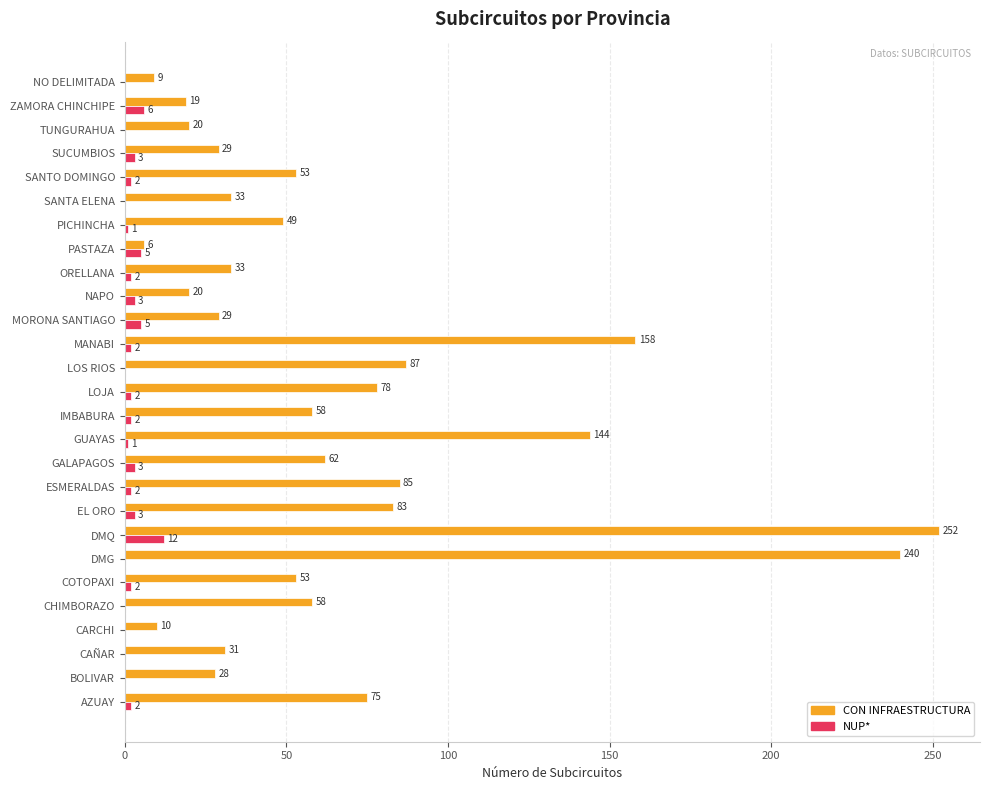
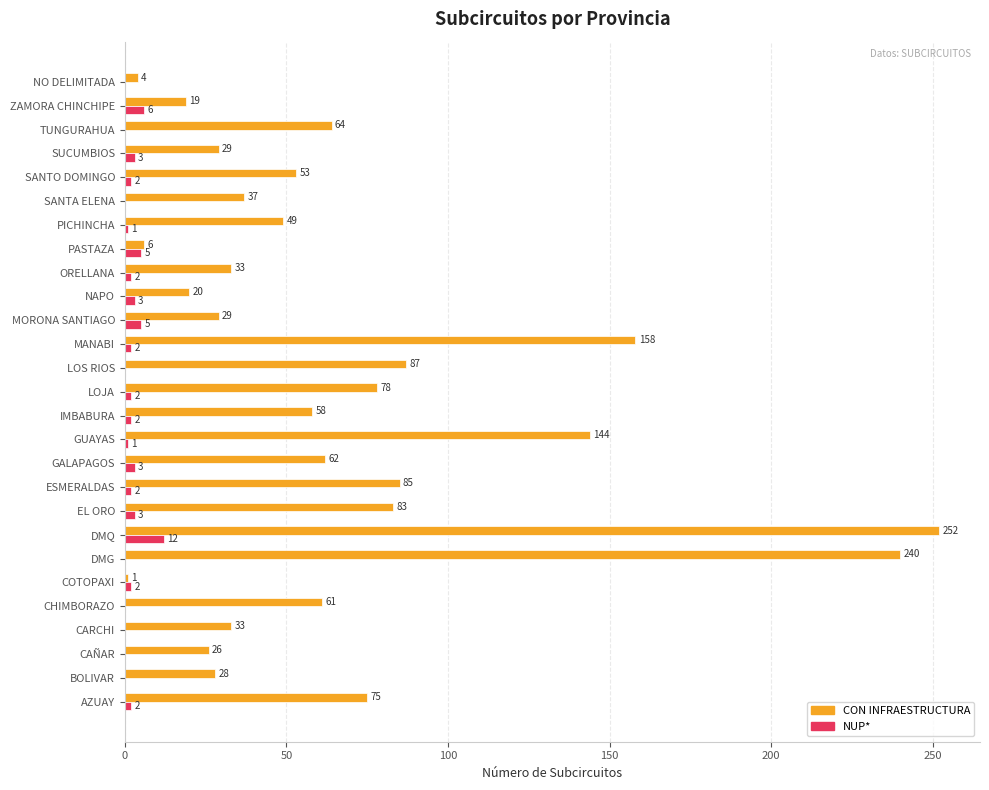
  {
    "CON INFRAESTRUCTURA": {
-     "NO DELIMITADA": 9,
+     "NO DELIMITADA": 4,
      "ZAMORA CHINCHIPE": 19,
-     "TUNGURAHUA": 20,
+     "TUNGURAHUA": 64,
      "SUCUMBIOS": 29,
      "SANTO DOMINGO": 53,
-     "SANTA ELENA": 33,
+     "SANTA ELENA": 37,
      "PICHINCHA": 49,
      "PASTAZA": 6,
      "ORELLANA": 33,
      "NAPO": 20,
      "MORONA SANTIAGO": 29,
      "MANABI": 158,
      "LOS RIOS": 87,
      "LOJA": 78,
      "IMBABURA": 58,
      "GUAYAS": 144,
      "GALAPAGOS": 62,
      "ESMERALDAS": 85,
      "EL ORO": 83,
      "DMQ": 252,
      "DMG": 240,
-     "COTOPAXI": 53,
-     "CHIMBORAZO": 58,
-     "CARCHI": 10,
-     "CAÑAR": 31,
+     "COTOPAXI": 1,
+     "CHIMBORAZO": 61,
+     "CARCHI": 33,
+     "CAÑAR": 26,
      "BOLIVAR": 28,
      "AZUAY": 75
    },
    "NUP*": {
      "ZAMORA CHINCHIPE": 6,
      "SUCUMBIOS": 3,
      "SANTO DOMINGO": 2,
      "PICHINCHA": 1,
      "PASTAZA": 5,
      "ORELLANA": 2,
      "NAPO": 3,
      "MORONA SANTIAGO": 5,
      "MANABI": 2,
      "LOJA": 2,
      "IMBABURA": 2,
      "GUAYAS": 1,
      "GALAPAGOS": 3,
      "ESMERALDAS": 2,
      "EL ORO": 3,
      "DMQ": 12,
      "COTOPAXI": 2,
      "AZUAY": 2
    }
  }
